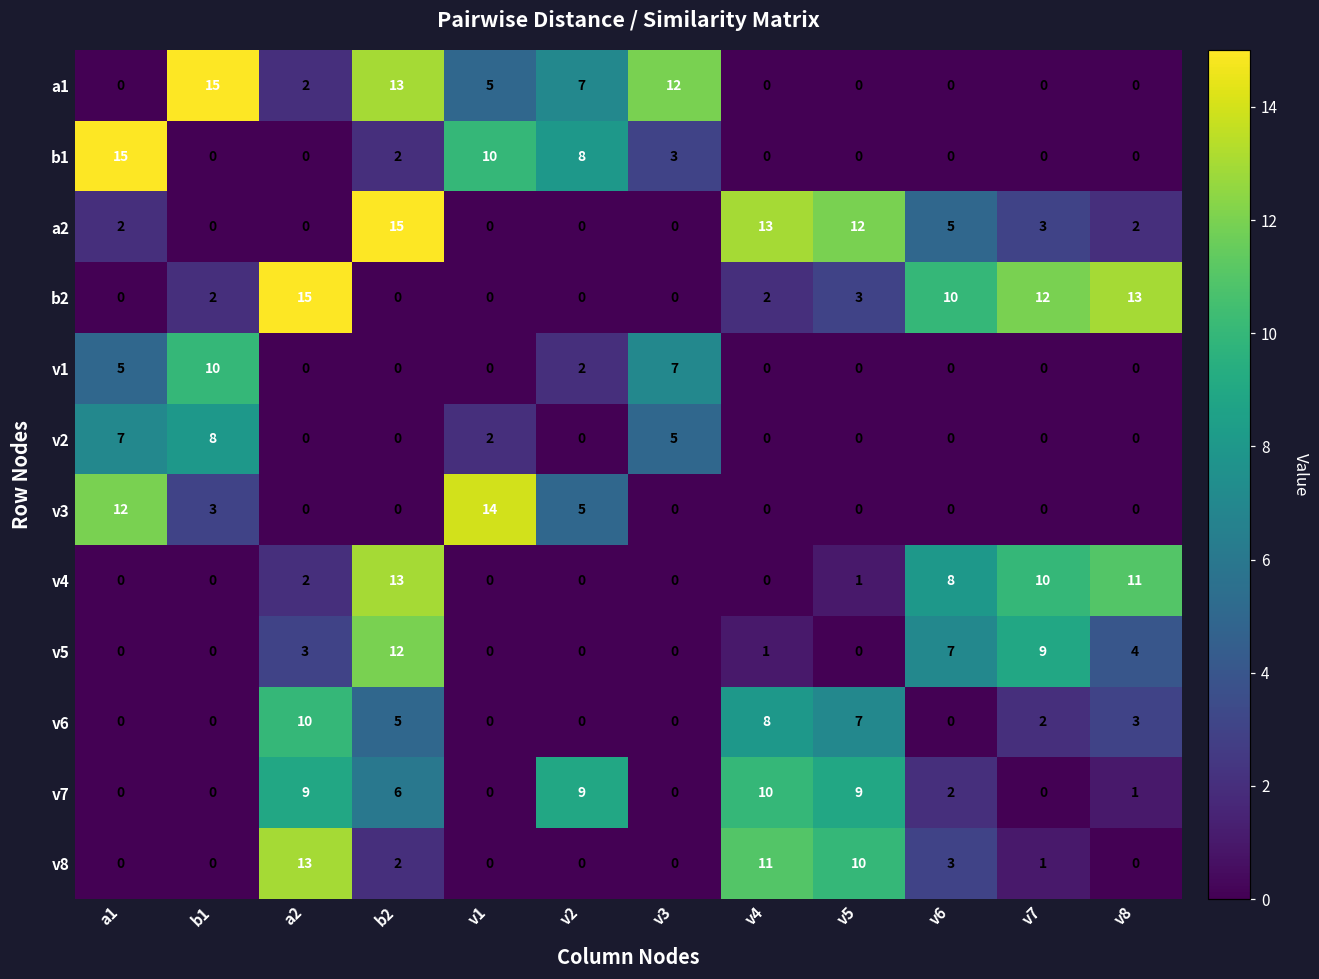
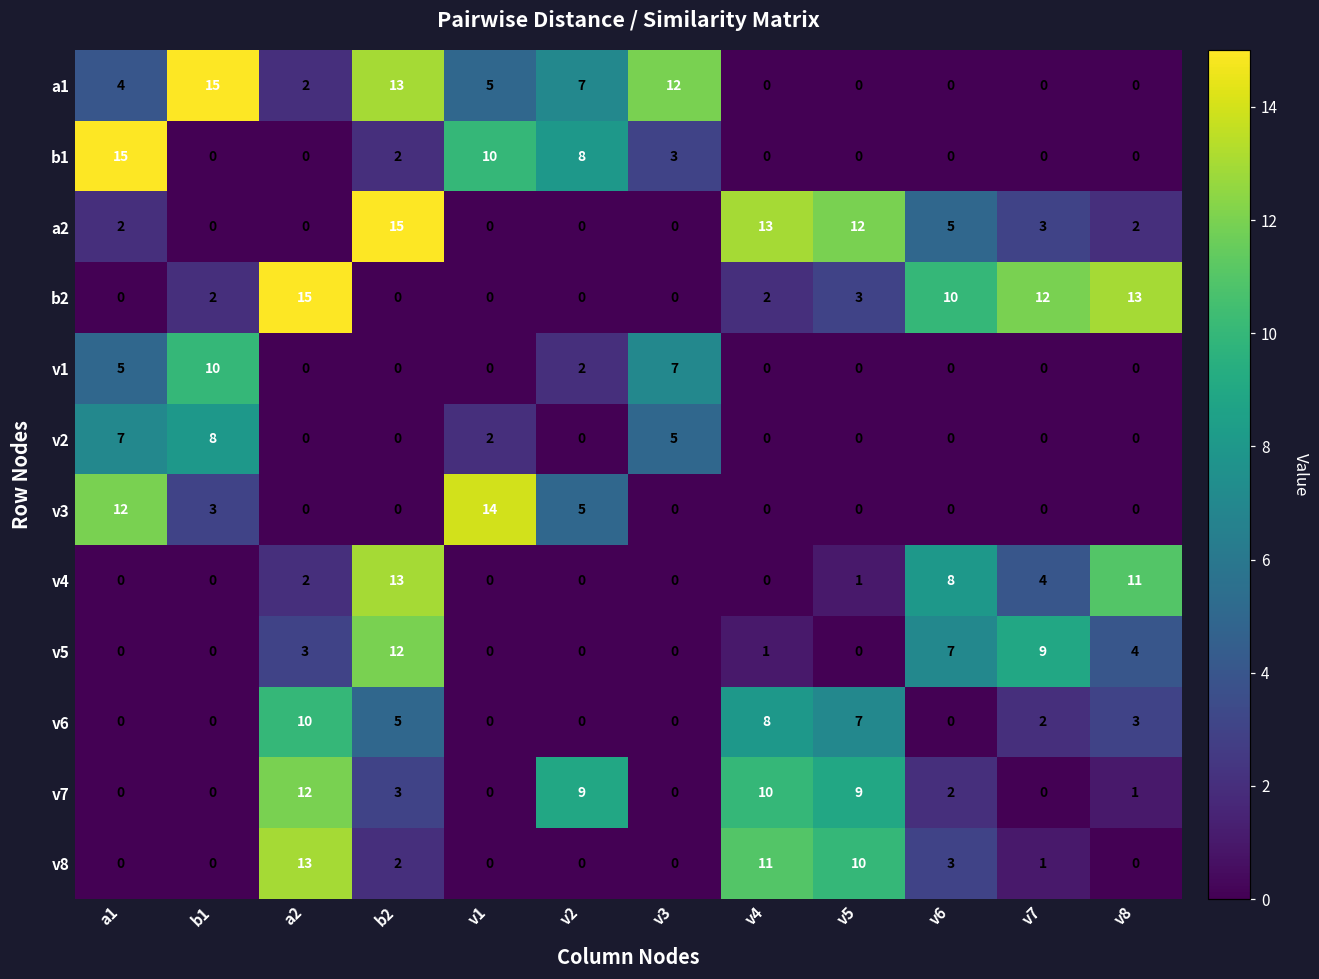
  {
    "a1": {
-     "a1": 0,
+     "a1": 4,
      "b1": 15,
      "a2": 2,
      "b2": 13,
      "v1": 5,
      "v2": 7,
      "v3": 12,
      "v4": 0,
      "v5": 0,
      "v6": 0,
      "v7": 0,
      "v8": 0
    },
    "b1": {
      "a1": 15,
      "b1": 0,
      "a2": 0,
      "b2": 2,
      "v1": 10,
      "v2": 8,
      "v3": 3,
      "v4": 0,
      "v5": 0,
      "v6": 0,
      "v7": 0,
      "v8": 0
    },
    "a2": {
      "a1": 2,
      "b1": 0,
      "a2": 0,
      "b2": 15,
      "v1": 0,
      "v2": 0,
      "v3": 0,
      "v4": 13,
      "v5": 12,
      "v6": 5,
      "v7": 3,
      "v8": 2
    },
    "b2": {
      "a1": 0,
      "b1": 2,
      "a2": 15,
      "b2": 0,
      "v1": 0,
      "v2": 0,
      "v3": 0,
      "v4": 2,
      "v5": 3,
      "v6": 10,
      "v7": 12,
      "v8": 13
    },
    "v1": {
      "a1": 5,
      "b1": 10,
      "a2": 0,
      "b2": 0,
      "v1": 0,
      "v2": 2,
      "v3": 7,
      "v4": 0,
      "v5": 0,
      "v6": 0,
      "v7": 0,
      "v8": 0
    },
    "v2": {
      "a1": 7,
      "b1": 8,
      "a2": 0,
      "b2": 0,
      "v1": 2,
      "v2": 0,
      "v3": 5,
      "v4": 0,
      "v5": 0,
      "v6": 0,
      "v7": 0,
      "v8": 0
    },
    "v3": {
      "a1": 12,
      "b1": 3,
      "a2": 0,
      "b2": 0,
      "v1": 14,
      "v2": 5,
      "v3": 0,
      "v4": 0,
      "v5": 0,
      "v6": 0,
      "v7": 0,
      "v8": 0
    },
    "v4": {
      "a1": 0,
      "b1": 0,
      "a2": 2,
      "b2": 13,
      "v1": 0,
      "v2": 0,
      "v3": 0,
      "v4": 0,
      "v5": 1,
      "v6": 8,
-     "v7": 10,
+     "v7": 4,
      "v8": 11
    },
    "v5": {
      "a1": 0,
      "b1": 0,
      "a2": 3,
      "b2": 12,
      "v1": 0,
      "v2": 0,
      "v3": 0,
      "v4": 1,
      "v5": 0,
      "v6": 7,
      "v7": 9,
      "v8": 4
    },
    "v6": {
      "a1": 0,
      "b1": 0,
      "a2": 10,
      "b2": 5,
      "v1": 0,
      "v2": 0,
      "v3": 0,
      "v4": 8,
      "v5": 7,
      "v6": 0,
      "v7": 2,
      "v8": 3
    },
    "v7": {
      "a1": 0,
      "b1": 0,
-     "a2": 9,
-     "b2": 6,
+     "a2": 12,
+     "b2": 3,
      "v1": 0,
      "v2": 9,
      "v3": 0,
      "v4": 10,
      "v5": 9,
      "v6": 2,
      "v7": 0,
      "v8": 1
    },
    "v8": {
      "a1": 0,
      "b1": 0,
      "a2": 13,
      "b2": 2,
      "v1": 0,
      "v2": 0,
      "v3": 0,
      "v4": 11,
      "v5": 10,
      "v6": 3,
      "v7": 1,
      "v8": 0
    }
  }
